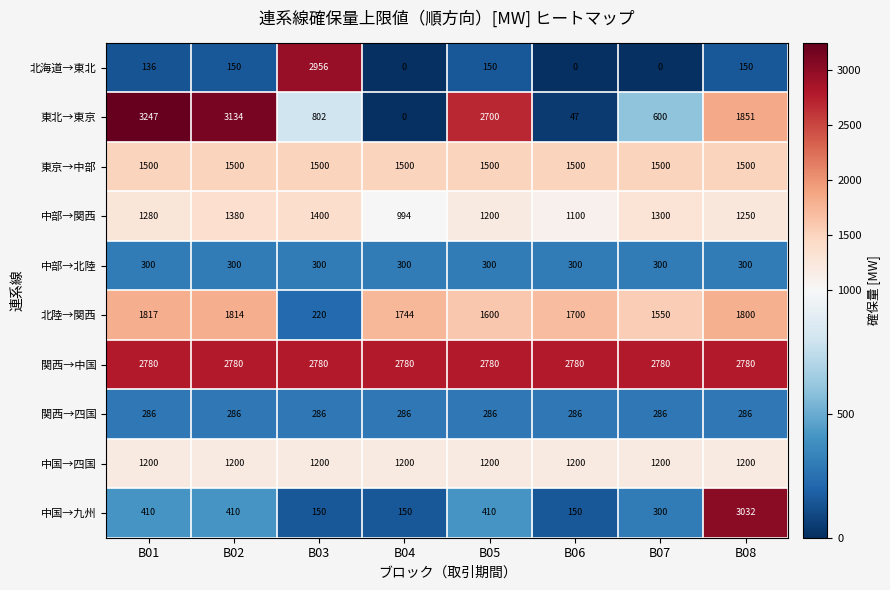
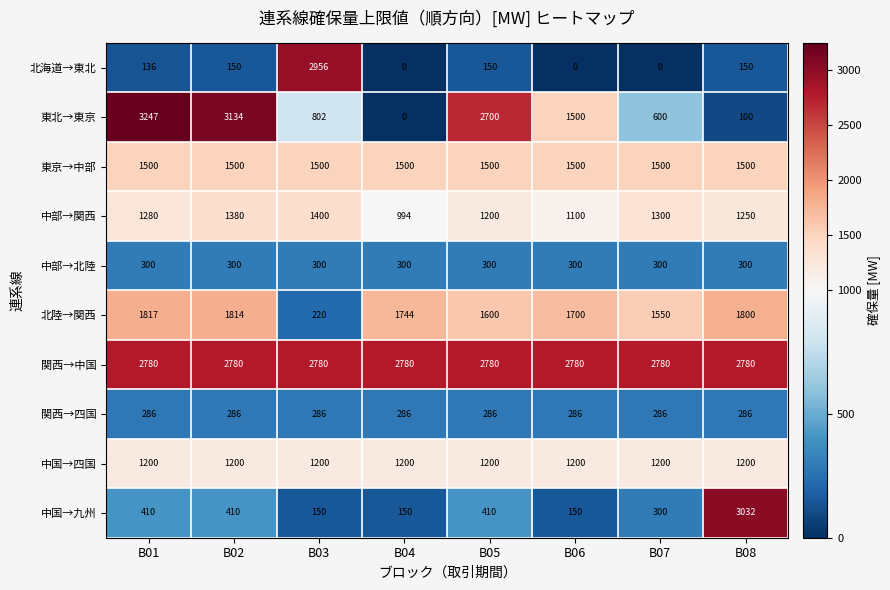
  {
    "北海道→東北": {
      "B01": 136,
      "B02": 150,
      "B03": 2956,
      "B04": 0,
      "B05": 150,
      "B06": 0,
      "B07": 0,
      "B08": 150
    },
    "東北→東京": {
      "B01": 3247,
      "B02": 3134,
      "B03": 802,
      "B04": 0,
      "B05": 2700,
-     "B06": 47,
+     "B06": 1500,
      "B07": 600,
-     "B08": 1851
+     "B08": 100
    },
    "東京→中部": {
      "B01": 1500,
      "B02": 1500,
      "B03": 1500,
      "B04": 1500,
      "B05": 1500,
      "B06": 1500,
      "B07": 1500,
      "B08": 1500
    },
    "中部→関西": {
      "B01": 1280,
      "B02": 1380,
      "B03": 1400,
      "B04": 994,
      "B05": 1200,
      "B06": 1100,
      "B07": 1300,
      "B08": 1250
    },
    "中部→北陸": {
      "B01": 300,
      "B02": 300,
      "B03": 300,
      "B04": 300,
      "B05": 300,
      "B06": 300,
      "B07": 300,
      "B08": 300
    },
    "北陸→関西": {
      "B01": 1817,
      "B02": 1814,
      "B03": 220,
      "B04": 1744,
      "B05": 1600,
      "B06": 1700,
      "B07": 1550,
      "B08": 1800
    },
    "関西→中国": {
      "B01": 2780,
      "B02": 2780,
      "B03": 2780,
      "B04": 2780,
      "B05": 2780,
      "B06": 2780,
      "B07": 2780,
      "B08": 2780
    },
    "関西→四国": {
      "B01": 286,
      "B02": 286,
      "B03": 286,
      "B04": 286,
      "B05": 286,
      "B06": 286,
      "B07": 286,
      "B08": 286
    },
    "中国→四国": {
      "B01": 1200,
      "B02": 1200,
      "B03": 1200,
      "B04": 1200,
      "B05": 1200,
      "B06": 1200,
      "B07": 1200,
      "B08": 1200
    },
    "中国→九州": {
      "B01": 410,
      "B02": 410,
      "B03": 150,
      "B04": 150,
      "B05": 410,
      "B06": 150,
      "B07": 300,
      "B08": 3032
    }
  }
